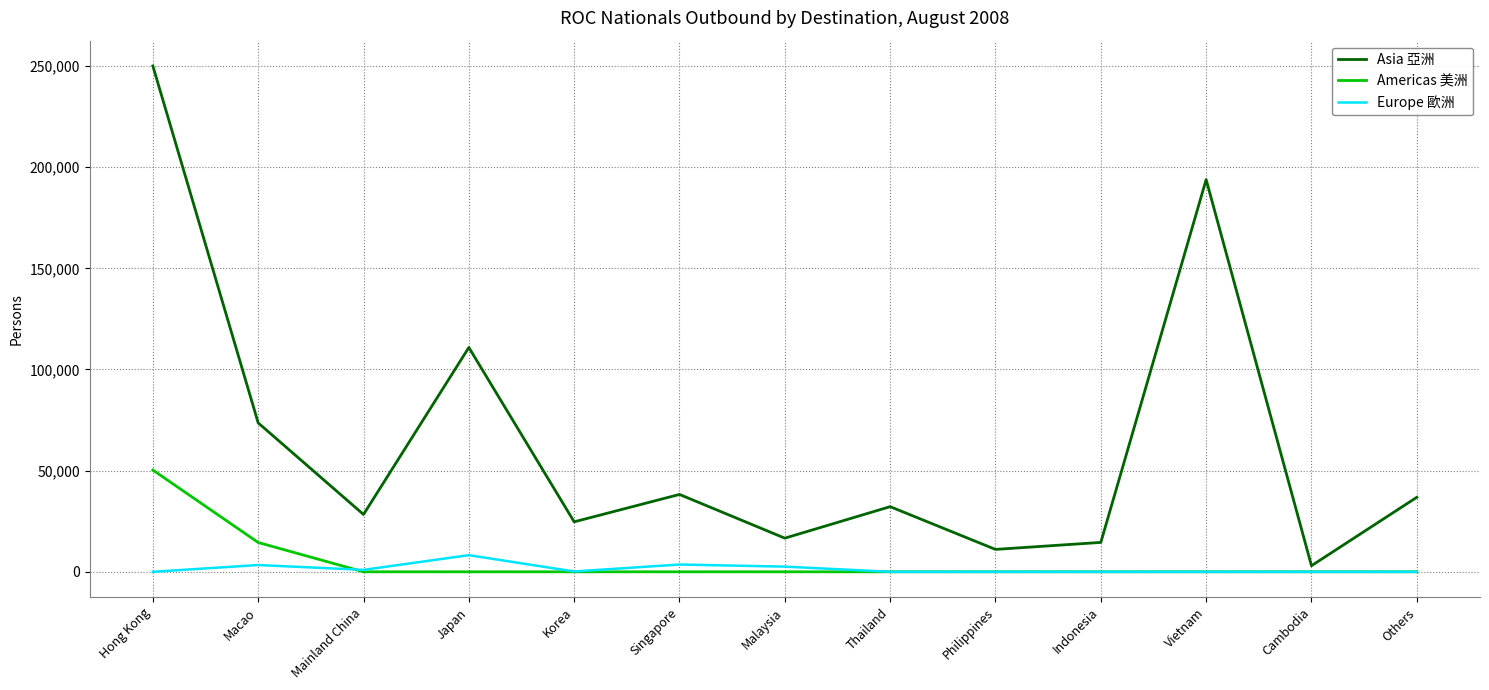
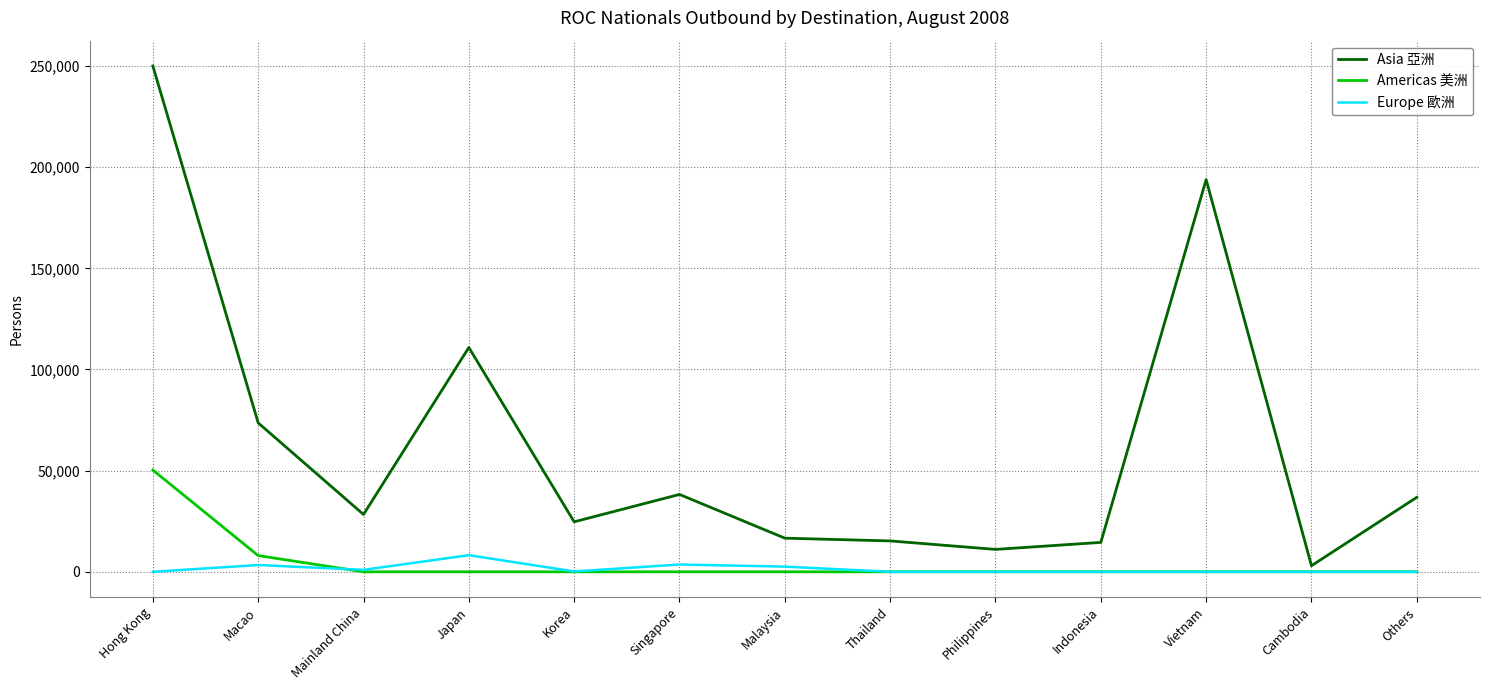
  {
    "Asia 亞洲": {
      "Hong Kong": "250,000",
      "Macao": "74,000",
      "Mainland China": "28,000",
      "Japan": "111,000",
      "Korea": "25,000",
      "Singapore": "38,000",
      "Malaysia": "17,000",
-     "Thailand": "32,000",
+     "Thailand": "15,000",
      "Philippines": "11,000",
      "Indonesia": "15,000",
      "Vietnam": "194,000",
      "Cambodia": "3,000",
      "Others": "37,000"
    },
    "Americas 美洲": {
      "Hong Kong": "50,000",
-     "Macao": "14,000",
+     "Macao": "8,000",
      "Japan": "0",
      "Singapore": "0",
      "Malaysia": "0"
    },
    "Europe 歐洲": {
      "Hong Kong": "0",
      "Macao": "3,000",
      "Japan": "8,000",
      "Singapore": "4,000",
      "Malaysia": "3,000"
    }
  }
